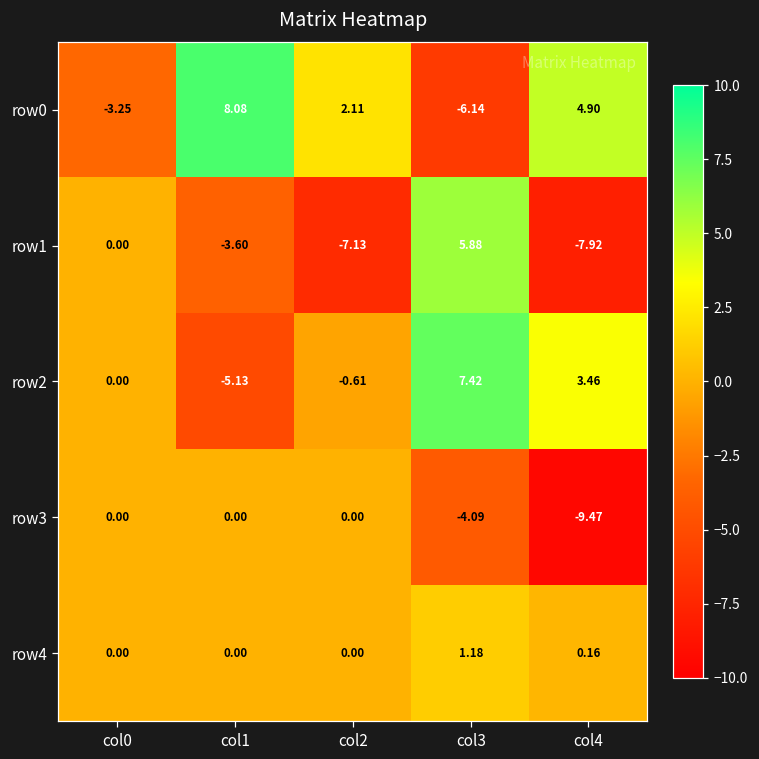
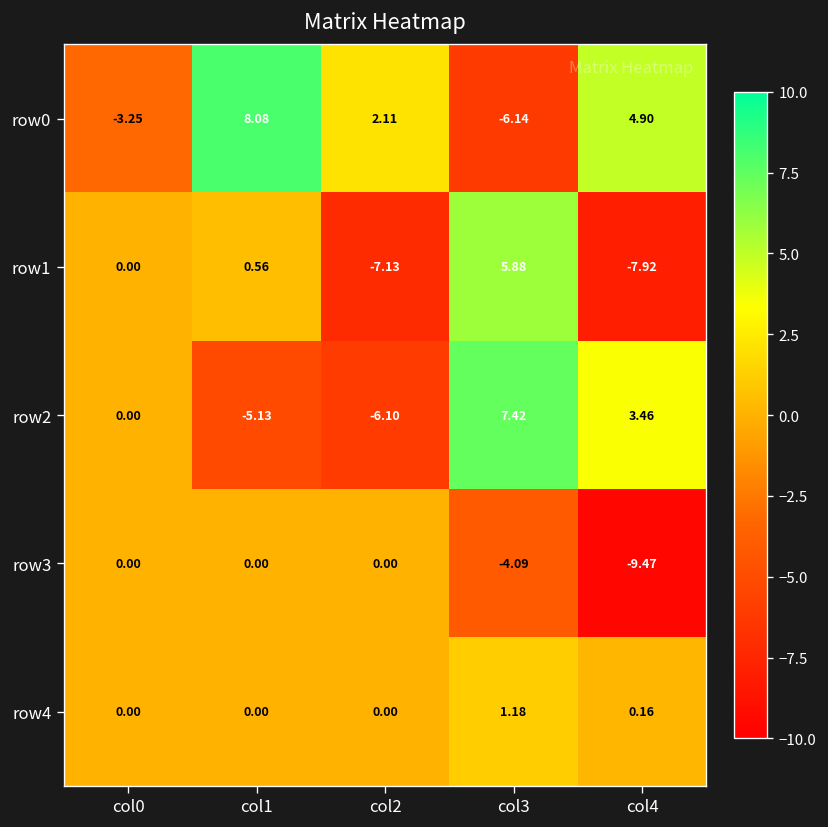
  {
    "row0": {
      "col0": -3.25,
      "col1": 8.08,
      "col2": 2.11,
      "col3": -6.14
    },
    "row1": {
      "col0": 0.00,
-     "col1": -3.60,
+     "col1": 0.56,
      "col2": -7.13,
      "col3": 5.88,
      "col4": -7.92
    },
    "row2": {
      "col0": 0.00,
      "col1": -5.13,
-     "col2": -0.61,
+     "col2": -6.10,
      "col3": 7.42,
      "col4": 3.46
    },
    "row3": {
      "col0": 0.00,
      "col1": 0.00,
      "col2": 0.00,
      "col3": -4.09,
      "col4": -9.47
    },
    "row4": {
      "col0": 0.00,
      "col1": 0.00,
      "col2": 0.00,
      "col3": 1.18,
      "col4": 0.16
    }
  }
